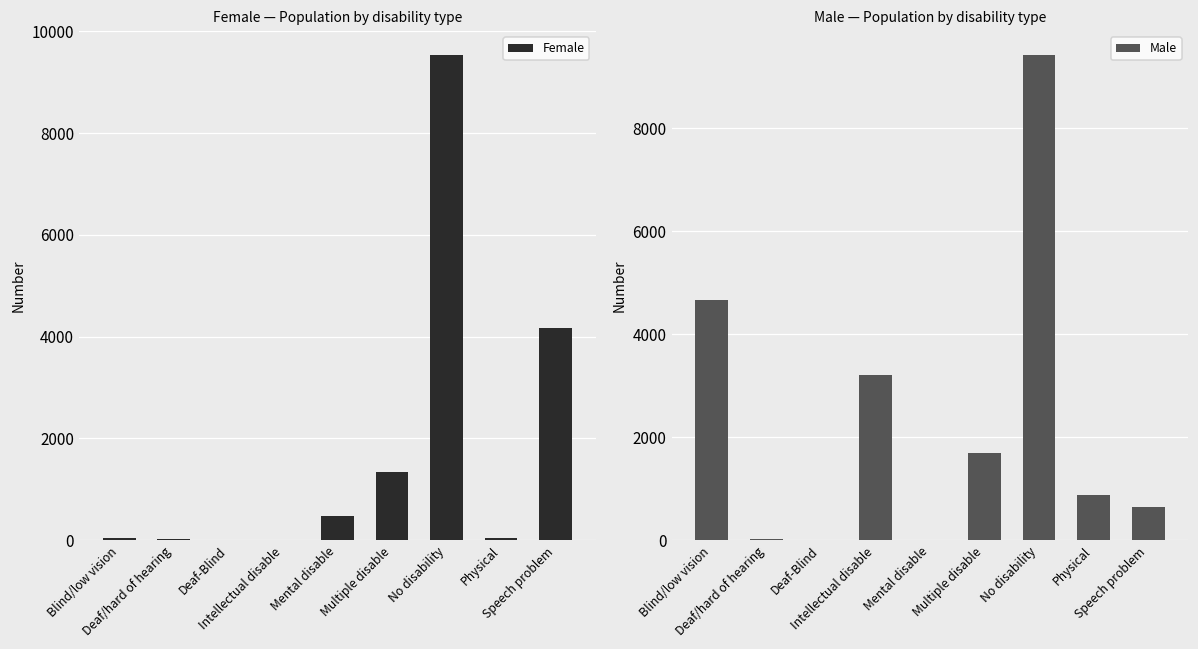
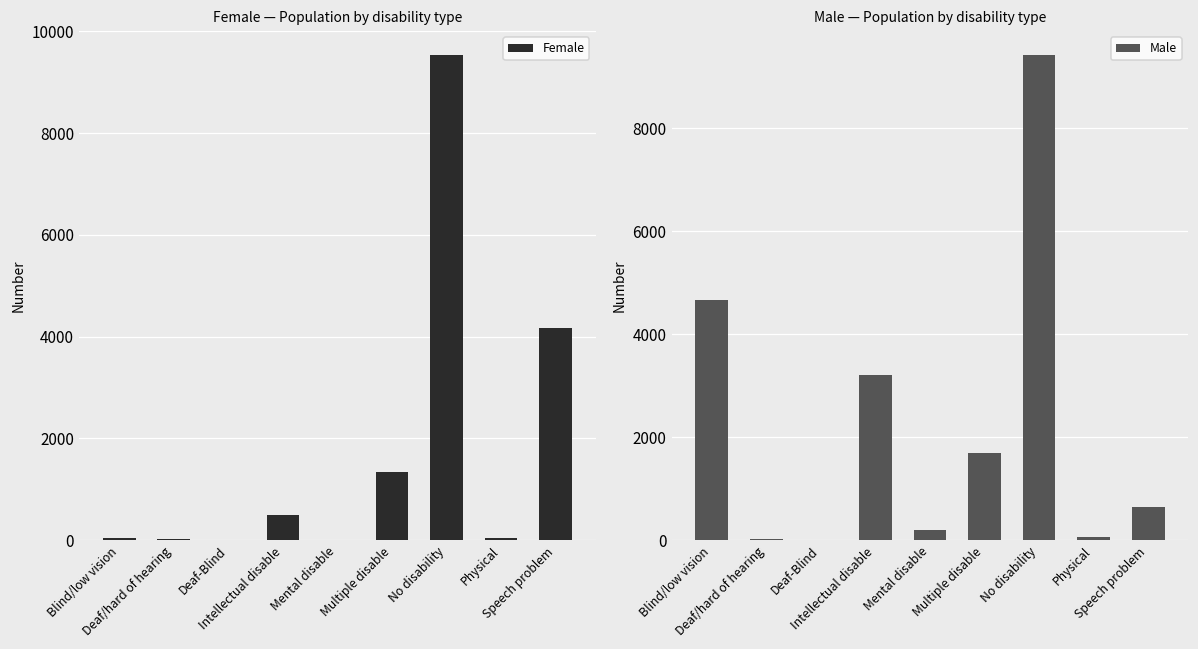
  {
    "Female — Population by disability type": {
-     "Intellectual disable": 0,
-     "Mental disable": 500,
+     "Intellectual disable": 500,
+     "Mental disable": 0,
      "Multiple disable": 1300,
      "No disability": 9500,
      "Speech problem": 4200
    },
    "Male — Population by disability type": {
      "Blind/low vision": 4700,
      "Intellectual disable": 3200,
-     "Mental disable": 0,
+     "Mental disable": 200,
      "Multiple disable": 1700,
      "No disability": 9400,
-     "Physical": 900,
+     "Physical": 100,
      "Speech problem": 600
    }
  }
